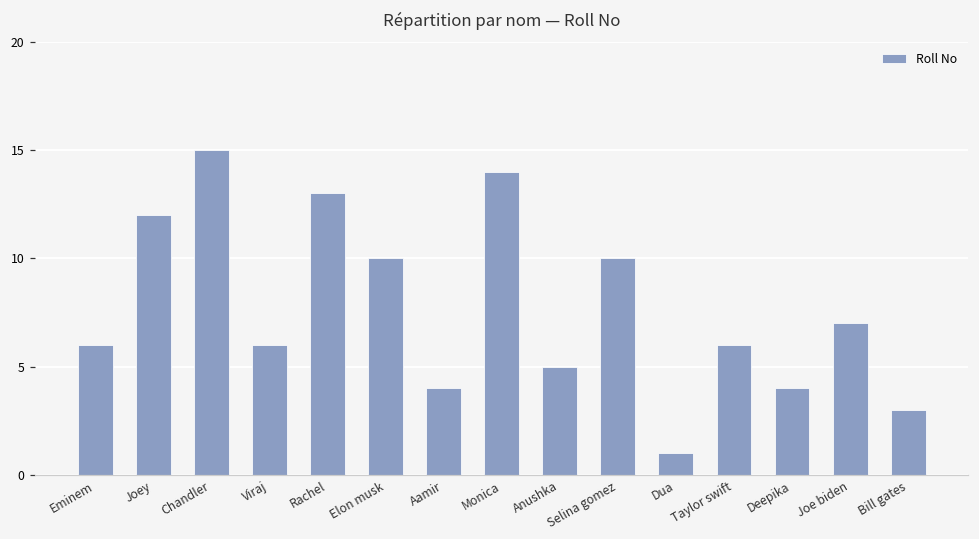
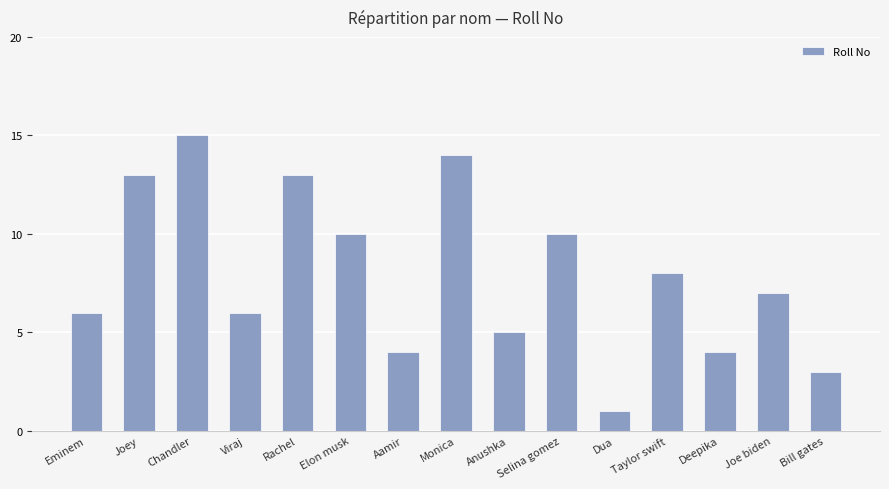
  {
    "Eminem": 6,
-   "Joey": 12,
+   "Joey": 13,
    "Chandler": 15,
    "Viraj": 6,
    "Rachel": 13,
    "Elon musk": 10,
    "Aamir": 4,
    "Monica": 14,
    "Anushka": 5,
    "Selina gomez": 10,
    "Dua": 1,
-   "Taylor swift": 6,
+   "Taylor swift": 8,
    "Deepika": 4,
    "Joe biden": 7,
    "Bill gates": 3
  }
